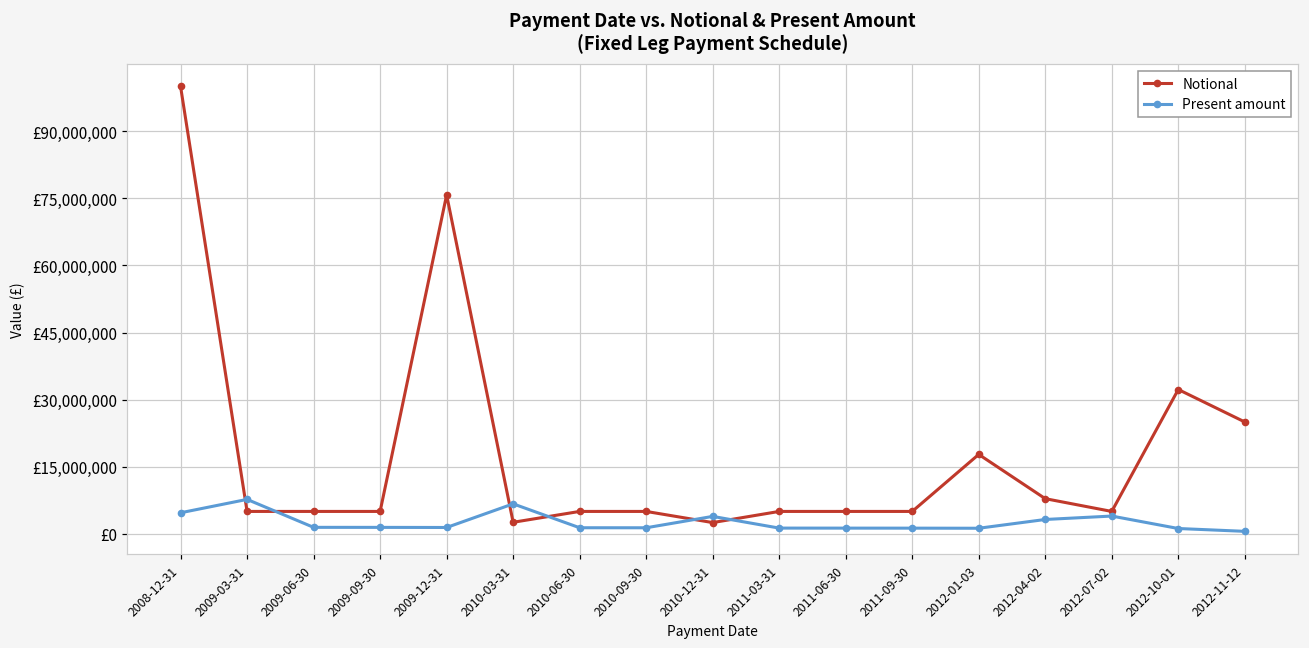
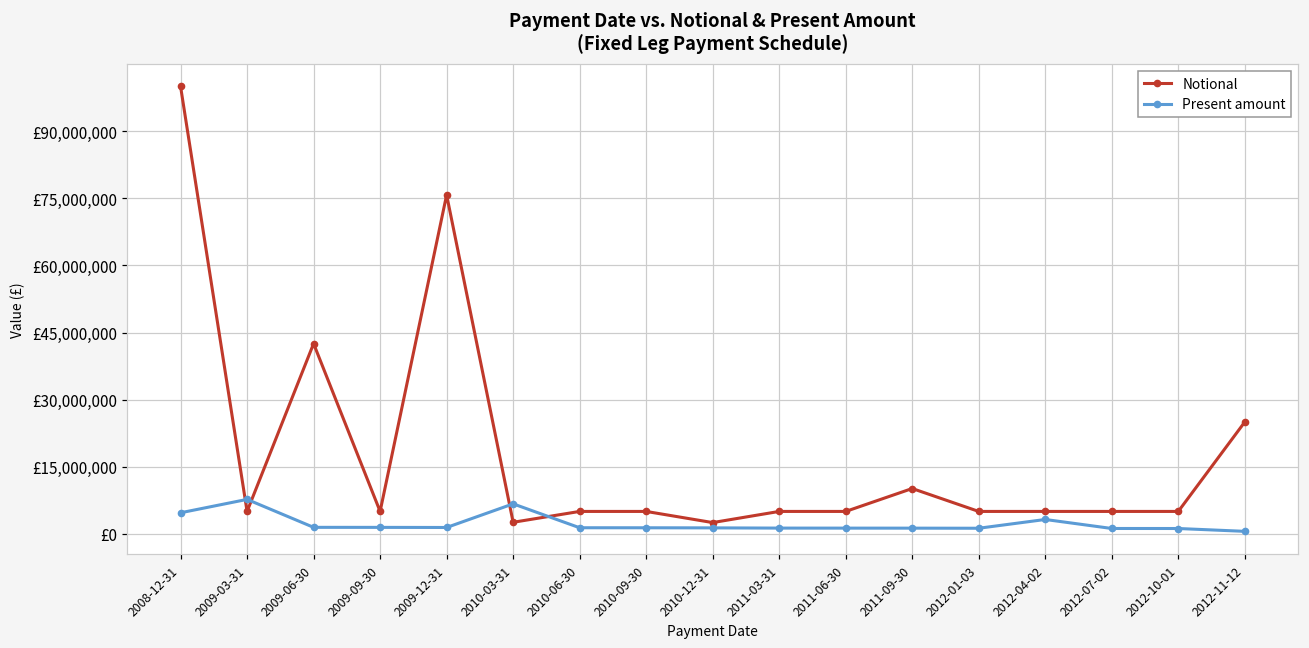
  {
    "Notional": {
      "2008-12-31": "£100,000,000",
      "2009-03-31": "£5,000,000",
-     "2009-06-30": "£5,000,000",
+     "2009-06-30": "£43,000,000",
      "2009-09-30": "£5,000,000",
      "2009-12-31": "£76,000,000",
      "2010-03-31": "£3,000,000",
      "2010-06-30": "£5,000,000",
      "2010-09-30": "£5,000,000",
      "2010-12-31": "£3,000,000",
      "2011-03-31": "£5,000,000",
      "2011-06-30": "£5,000,000",
-     "2011-09-30": "£5,000,000",
-     "2012-01-03": "£18,000,000",
-     "2012-04-02": "£8,000,000",
+     "2011-09-30": "£10,000,000",
+     "2012-01-03": "£5,000,000",
+     "2012-04-02": "£5,000,000",
      "2012-07-02": "£5,000,000",
-     "2012-10-01": "£32,000,000",
+     "2012-10-01": "£5,000,000",
      "2012-11-12": "£25,000,000"
    },
    "Present amount": {
      "2008-12-31": "£5,000,000",
      "2009-03-31": "£8,000,000",
      "2009-06-30": "£1,000,000",
      "2009-09-30": "£1,000,000",
      "2009-12-31": "£1,000,000",
      "2010-03-31": "£7,000,000",
      "2010-06-30": "£1,000,000",
      "2010-09-30": "£1,000,000",
-     "2010-12-31": "£4,000,000",
+     "2010-12-31": "£1,000,000",
      "2011-03-31": "£1,000,000",
      "2011-06-30": "£1,000,000",
      "2011-09-30": "£1,000,000",
      "2012-01-03": "£1,000,000",
      "2012-04-02": "£3,000,000",
-     "2012-07-02": "£4,000,000",
+     "2012-07-02": "£1,000,000",
      "2012-10-01": "£1,000,000",
      "2012-11-12": "£1,000,000"
    }
  }
